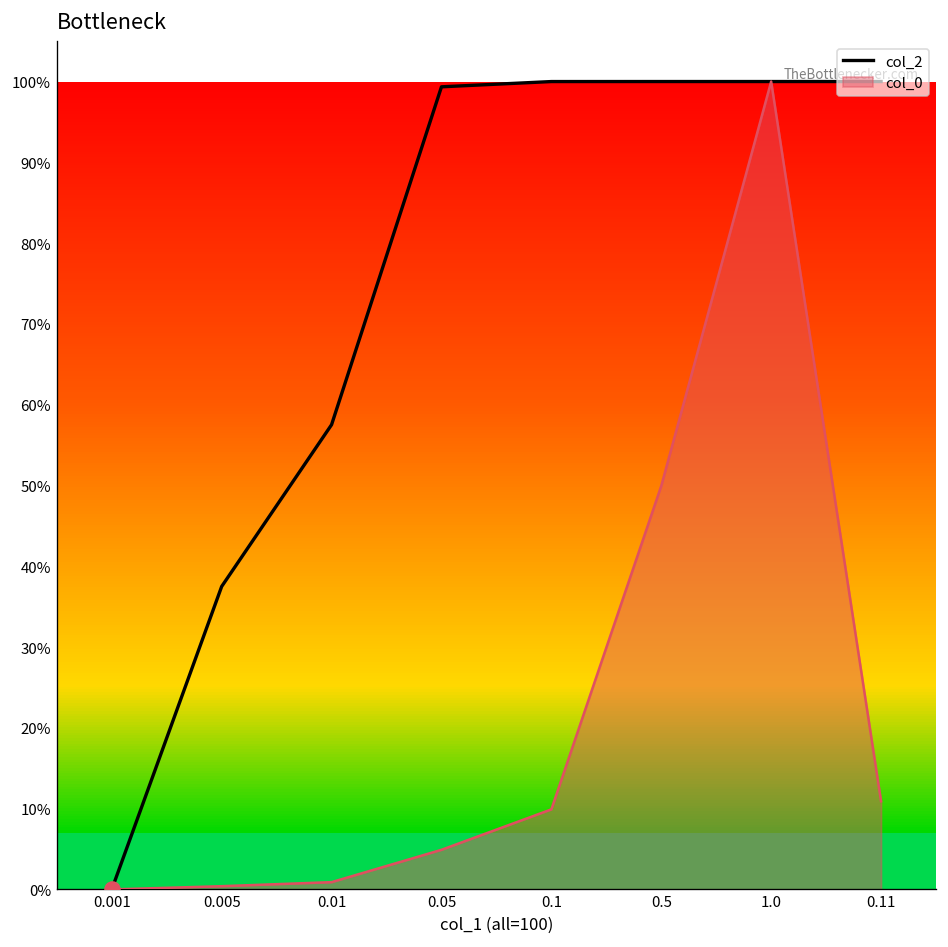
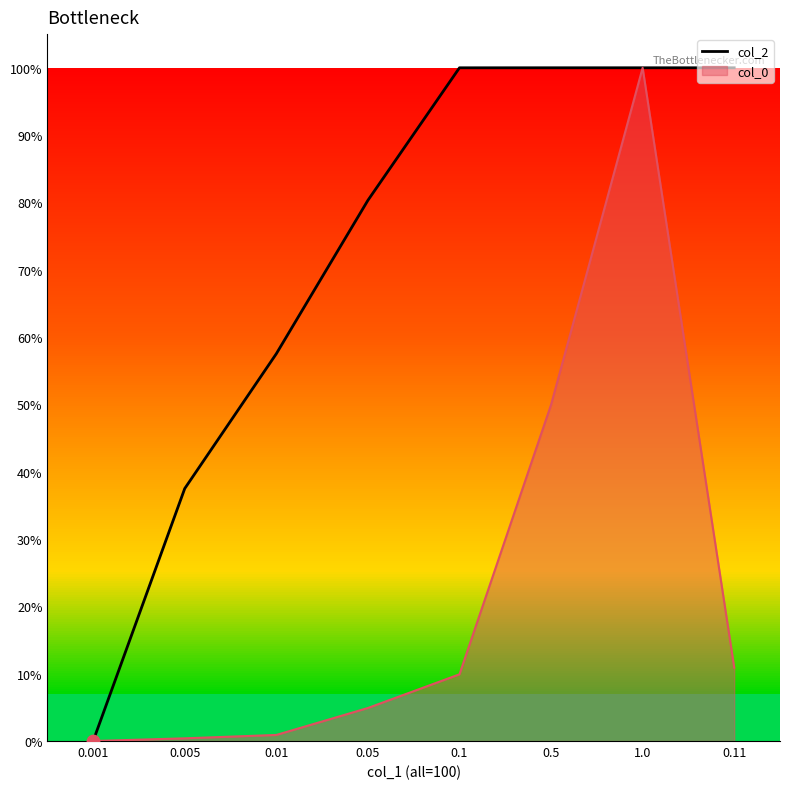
  {
    "col_2": {
      "0.005": "37%",
      "0.01": "58%",
-     "0.05": "99%",
+     "0.05": "80%",
      "0.1": "100%",
      "0.5": "100%"
    }
  }
